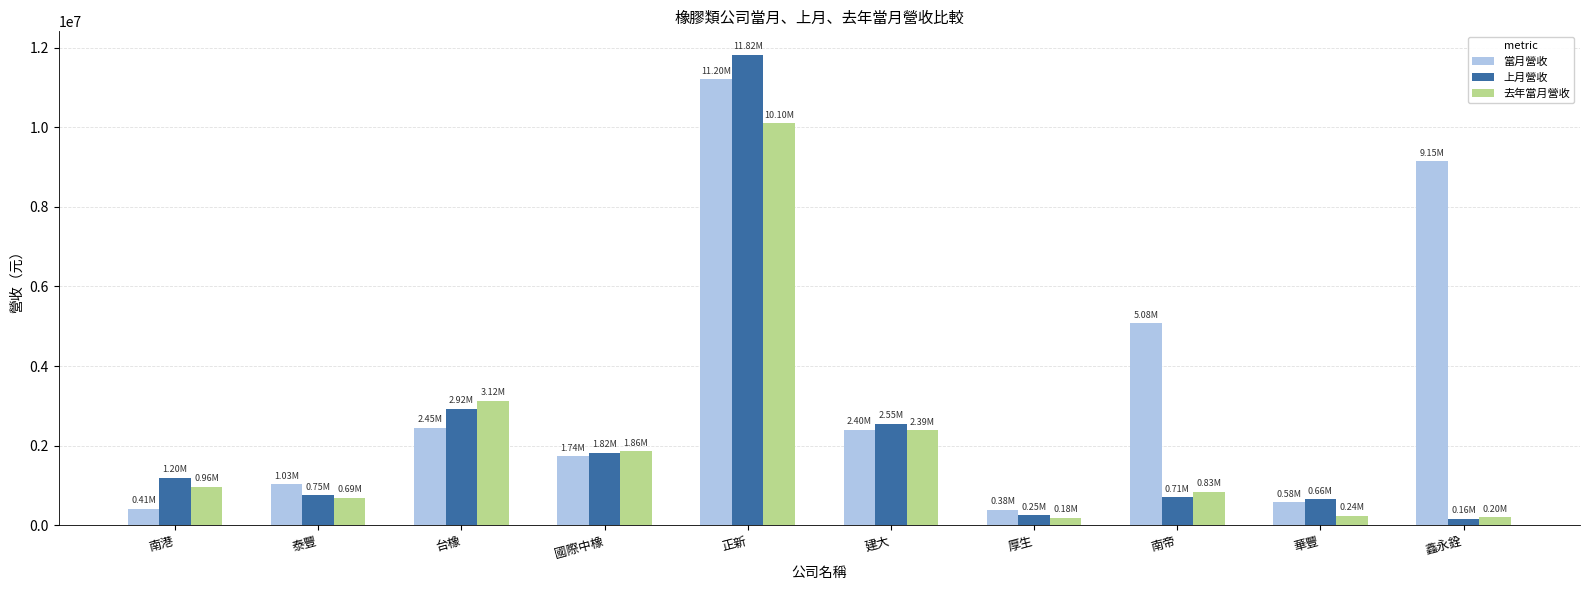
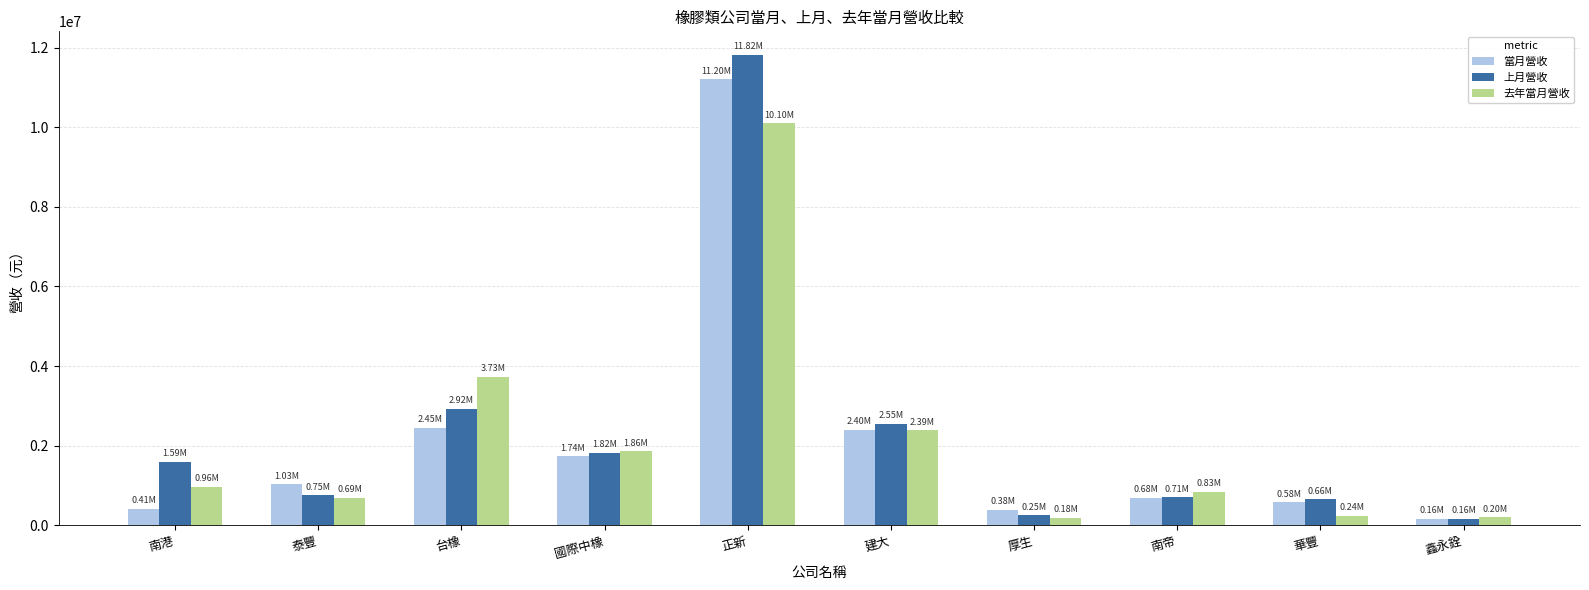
  {
    "當月營收": {
      "南港": "0.41M",
      "泰豐": "1.03M",
      "台橡": "2.45M",
      "國際中橡": "1.74M",
      "正新": "11.20M",
      "建大": "2.40M",
      "厚生": "0.38M",
-     "南帝": "5.08M",
+     "南帝": "0.68M",
      "華豐": "0.58M",
-     "鑫永銓": "9.15M"
+     "鑫永銓": "0.16M"
    },
    "上月營收": {
-     "南港": "1.20M",
+     "南港": "1.59M",
      "泰豐": "0.75M",
      "台橡": "2.92M",
      "國際中橡": "1.82M",
      "正新": "11.82M",
      "建大": "2.55M",
      "厚生": "0.25M",
      "南帝": "0.71M",
      "華豐": "0.66M",
      "鑫永銓": "0.16M"
    },
    "去年當月營收": {
      "南港": "0.96M",
      "泰豐": "0.69M",
-     "台橡": "3.12M",
+     "台橡": "3.73M",
      "國際中橡": "1.86M",
      "正新": "10.10M",
      "建大": "2.39M",
      "厚生": "0.18M",
      "南帝": "0.83M",
      "華豐": "0.24M",
      "鑫永銓": "0.20M"
    }
  }
